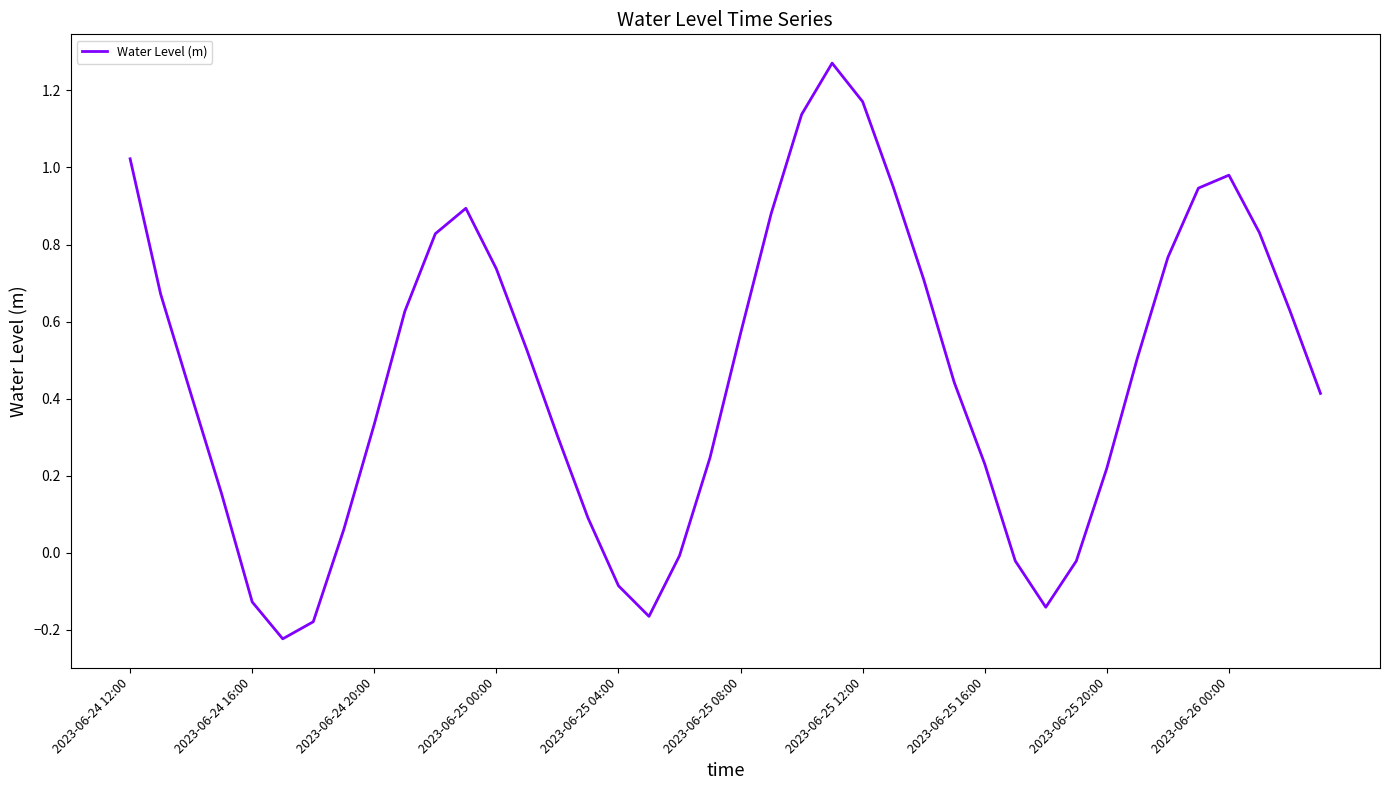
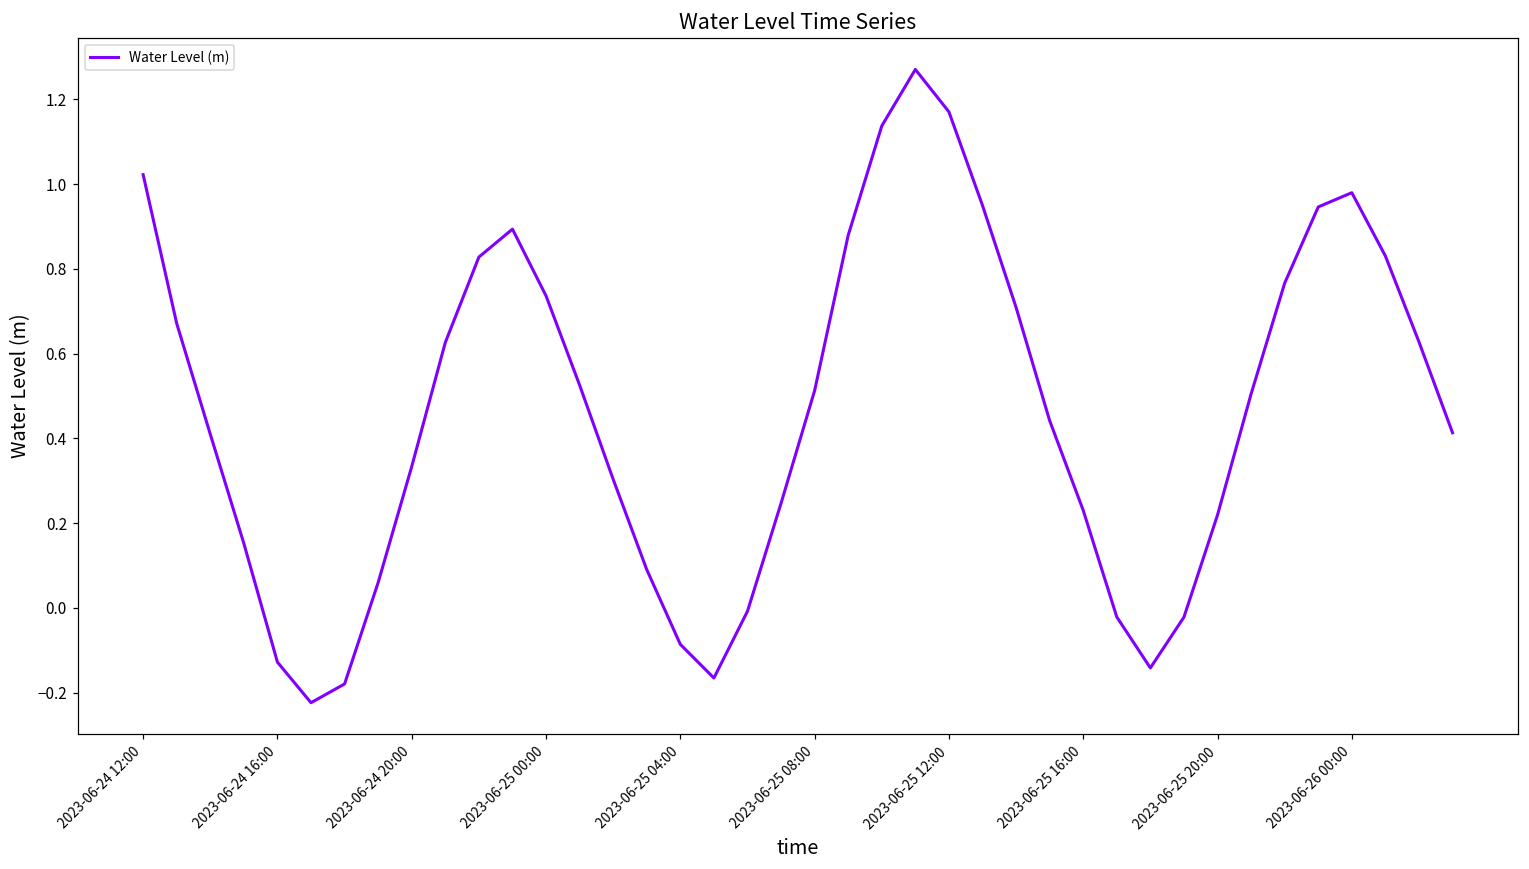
  {
    "2023-06-24 12:00": 1.02,
    "2023-06-24 16:00": -0.13,
    "2023-06-24 20:00": 0.33,
    "2023-06-25 00:00": 0.74,
    "2023-06-25 04:00": -0.09,
-   "2023-06-25 08:00": 0.57,
+   "2023-06-25 08:00": 0.51,
    "2023-06-25 12:00": 1.17,
    "2023-06-25 16:00": 0.23,
    "2023-06-25 20:00": 0.22,
    "2023-06-26 00:00": 0.98
  }
